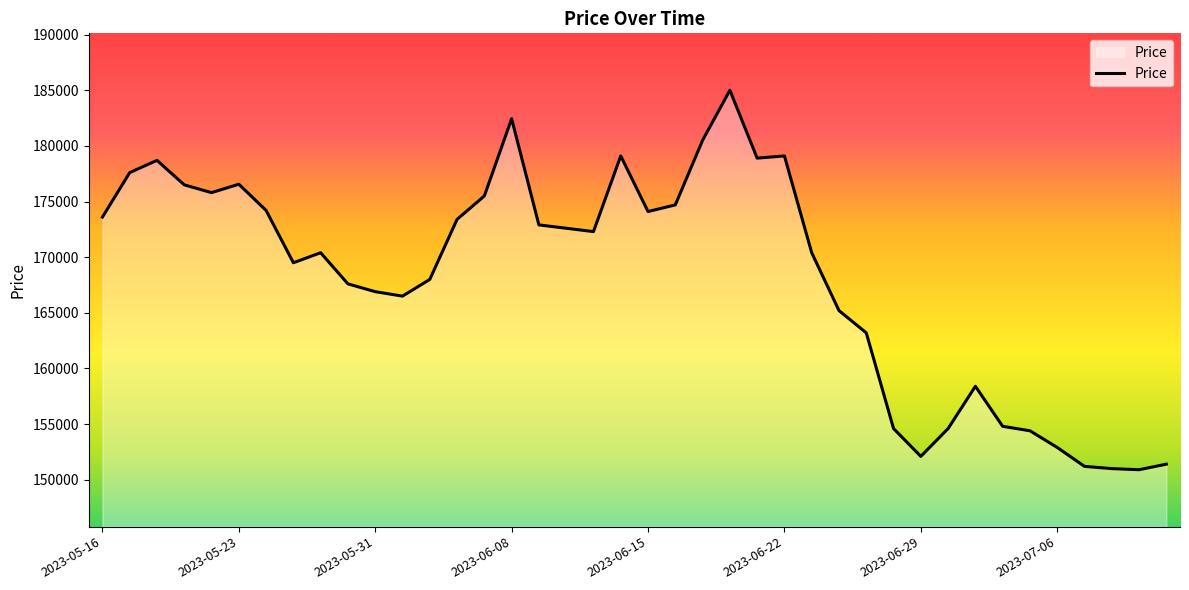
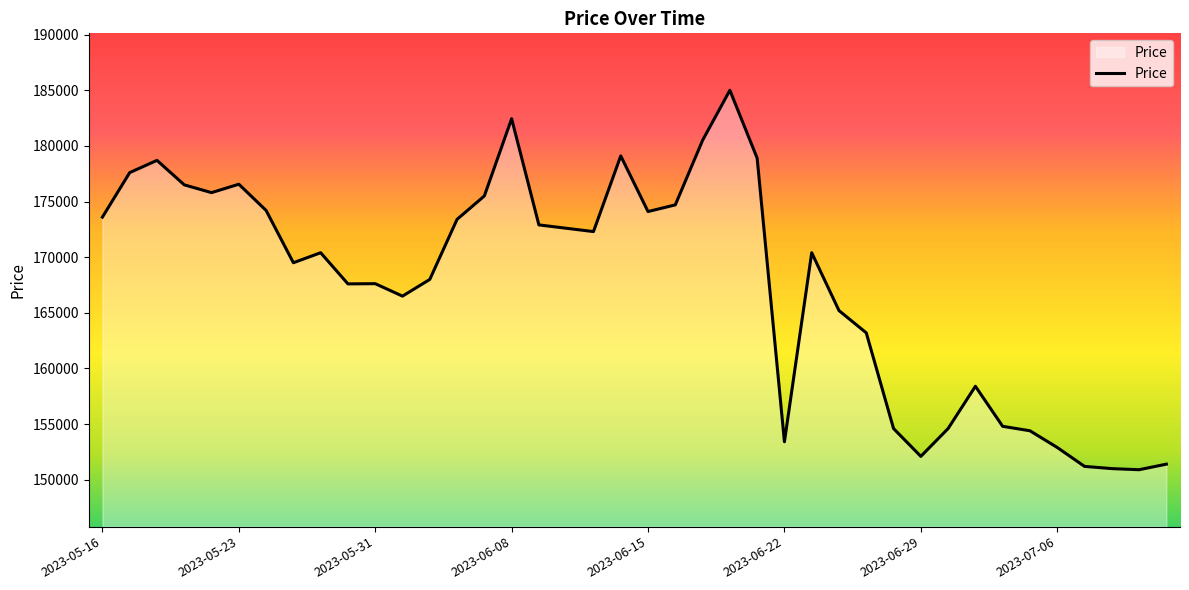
  {
    "2023-05-16": 173600,
    "2023-05-23": 176600,
-   "2023-05-31": 166900,
+   "2023-05-31": 167600,
    "2023-06-08": 182400,
    "2023-06-15": 174100,
-   "2023-06-22": 179100,
+   "2023-06-22": 153400,
    "2023-06-29": 152100,
    "2023-07-06": 152900
  }
